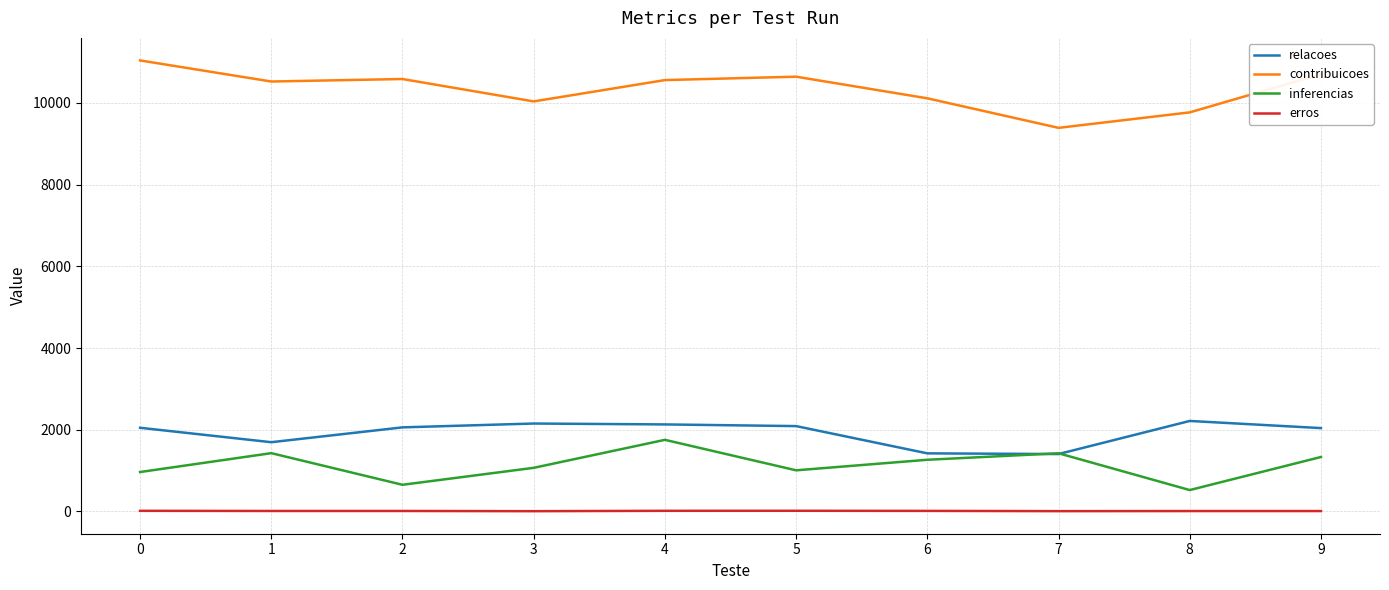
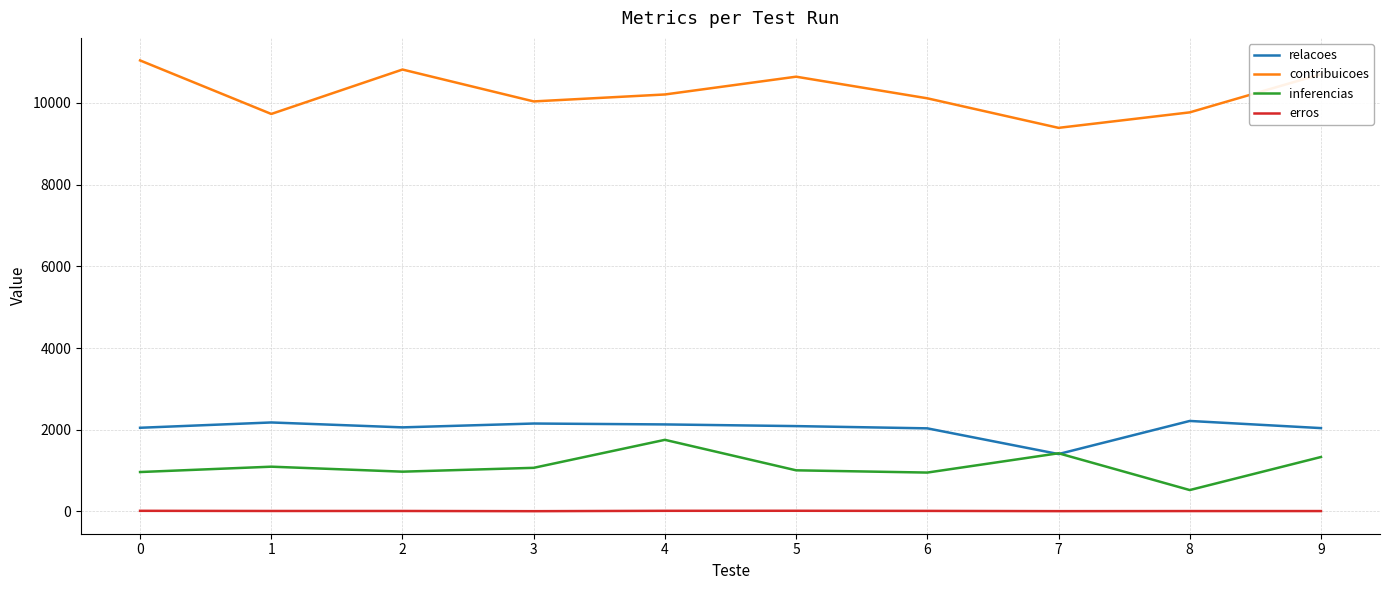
  {
    "relacoes": {
      "0": 2000,
-     "1": 1700,
+     "1": 2200,
      "2": 2100,
      "3": 2200,
      "4": 2100,
      "5": 2100,
-     "6": 1400,
+     "6": 2000,
      "8": 2200,
      "9": 2000
    },
    "contribuicoes": {
      "0": 11000,
-     "1": 10500,
-     "2": 10600,
+     "1": 9700,
+     "2": 10800,
      "3": 10000,
-     "4": 10600,
+     "4": 10200,
      "5": 10600,
      "6": 10100,
      "7": 9400,
      "8": 9800
    },
    "inferencias": {
      "0": 1000,
-     "1": 1400,
-     "2": 700,
+     "1": 1100,
+     "2": 1000,
      "3": 1100,
      "4": 1800,
      "5": 1000,
-     "6": 1300,
+     "6": 1000,
      "8": 500,
      "9": 1300
    },
    "erros": {
      "0": 0,
      "1": 0,
      "2": 0,
      "3": 0,
      "4": 0,
      "5": 0,
      "6": 0,
      "7": 0,
      "8": 0,
      "9": 0
    }
  }
